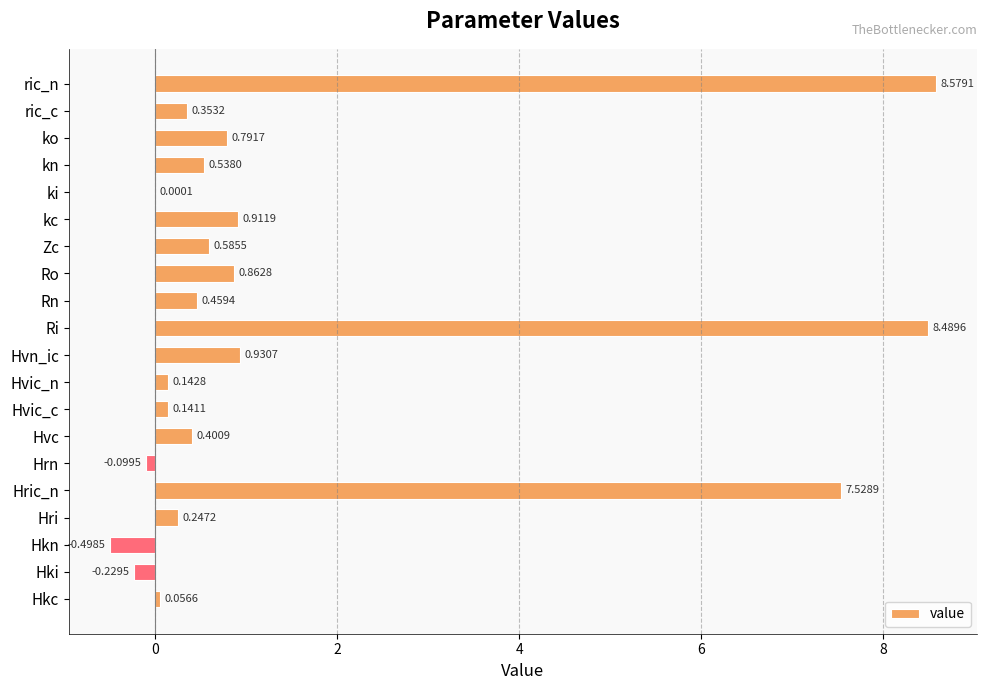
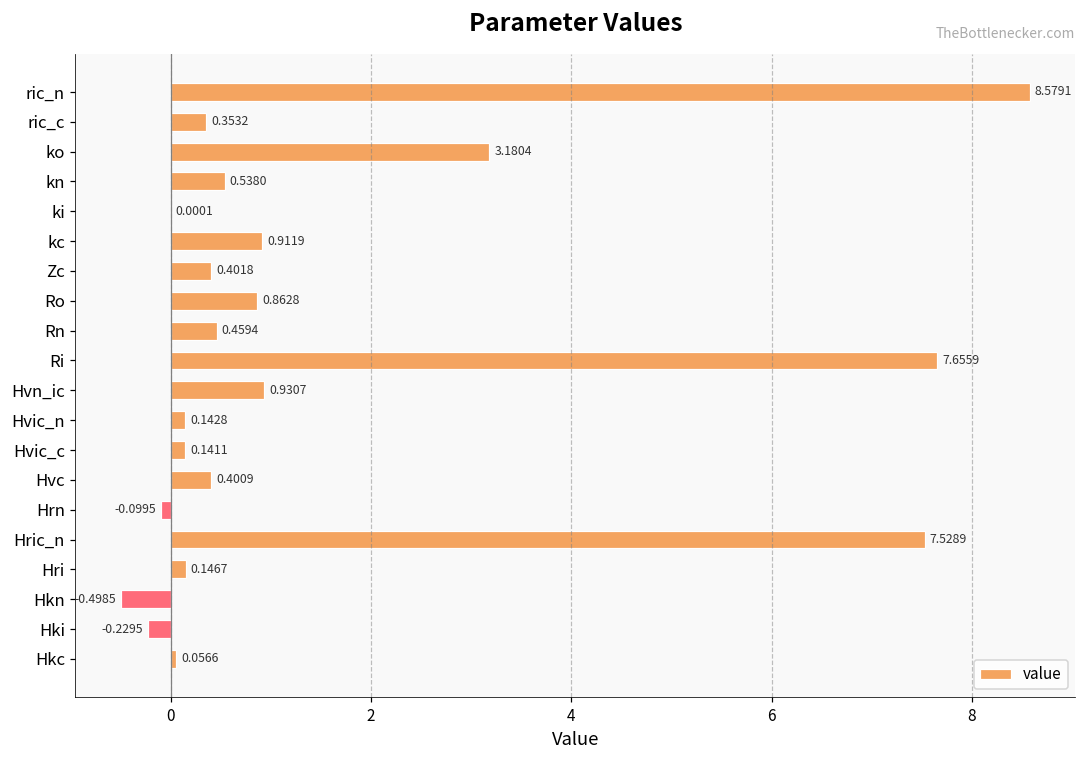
  {
    "ric_n": 8.5791,
    "ric_c": 0.3532,
-   "ko": 0.7917,
+   "ko": 3.1804,
    "kn": 0.5380,
    "ki": 0.0001,
    "kc": 0.9119,
-   "Zc": 0.5855,
+   "Zc": 0.4018,
    "Ro": 0.8628,
    "Rn": 0.4594,
-   "Ri": 8.4896,
+   "Ri": 7.6559,
    "Hvn_ic": 0.9307,
    "Hvic_n": 0.1428,
    "Hvic_c": 0.1411,
    "Hvc": 0.4009,
    "Hrn": -0.0995,
    "Hric_n": 7.5289,
-   "Hri": 0.2472,
+   "Hri": 0.1467,
    "Hkn": -0.4985,
    "Hki": -0.2295,
    "Hkc": 0.0566
  }
